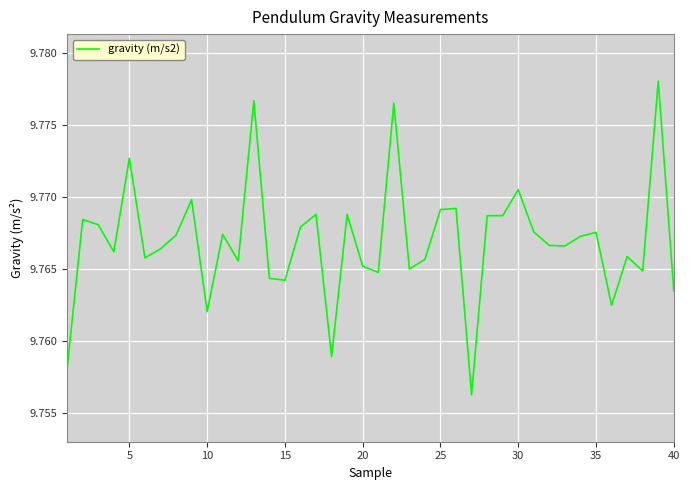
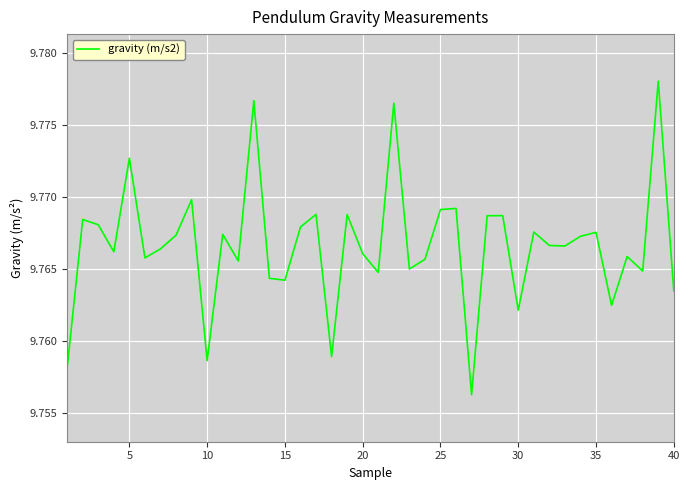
  {
    "5": 9.7727,
-   "10": 9.7621,
+   "10": 9.7587,
    "15": 9.7643,
-   "20": 9.7652,
+   "20": 9.7661,
    "25": 9.7692,
-   "30": 9.7705,
+   "30": 9.7622,
    "35": 9.7676,
    "40": 9.7635
  }
